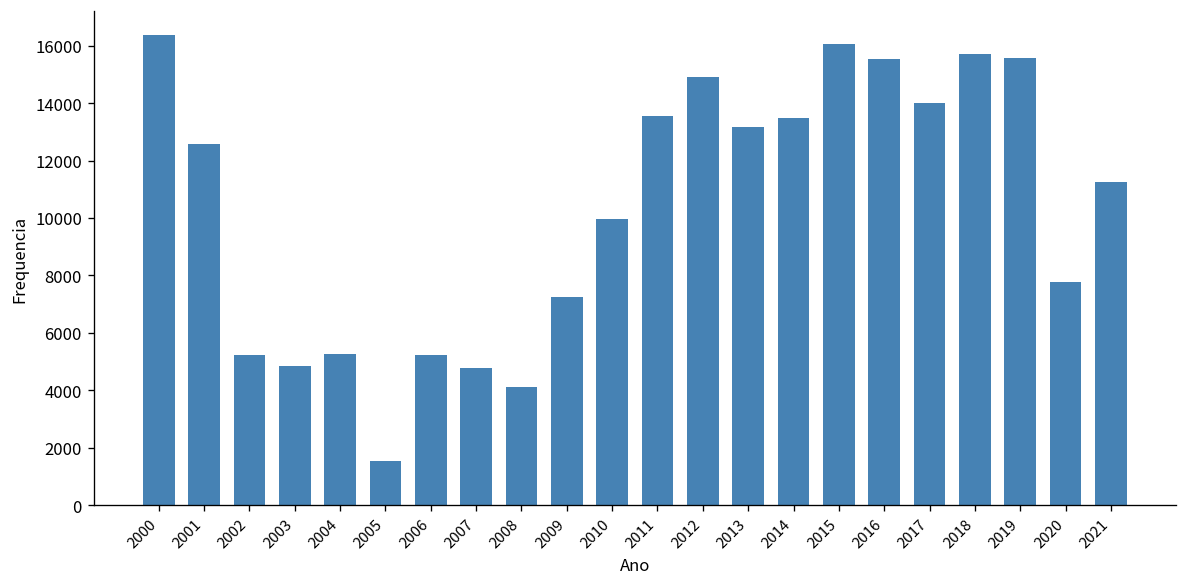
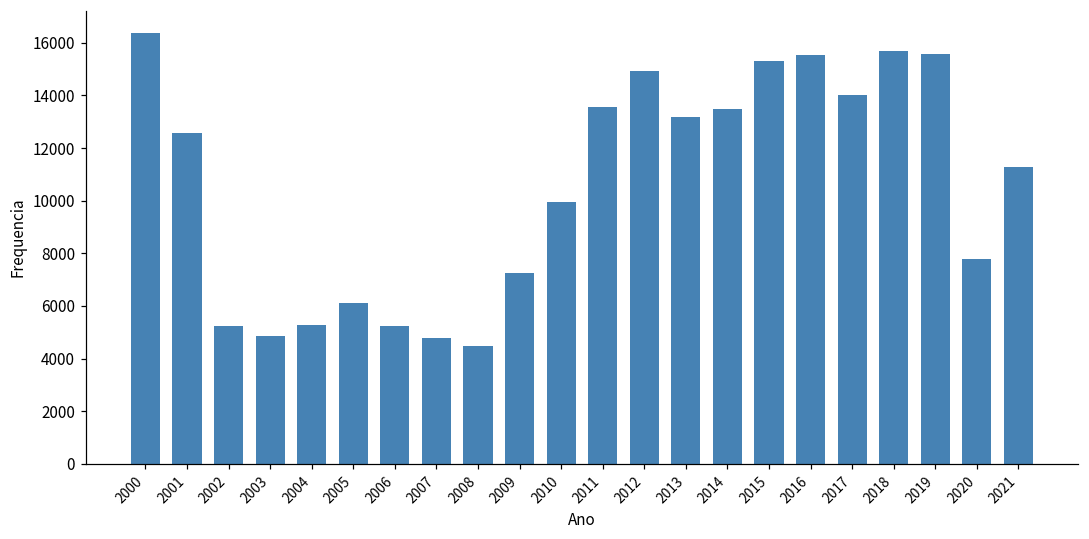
  {
    "2000": 16400,
    "2001": 12600,
    "2002": 5200,
    "2003": 4800,
    "2004": 5300,
-   "2005": 1500,
+   "2005": 6100,
    "2006": 5200,
    "2007": 4800,
-   "2008": 4100,
+   "2008": 4500,
    "2009": 7200,
    "2010": 9900,
    "2011": 13600,
    "2012": 14900,
    "2013": 13200,
    "2014": 13500,
-   "2015": 16000,
+   "2015": 15300,
    "2016": 15500,
    "2017": 14000,
    "2018": 15700,
    "2019": 15600,
    "2020": 7800,
    "2021": 11300
  }
